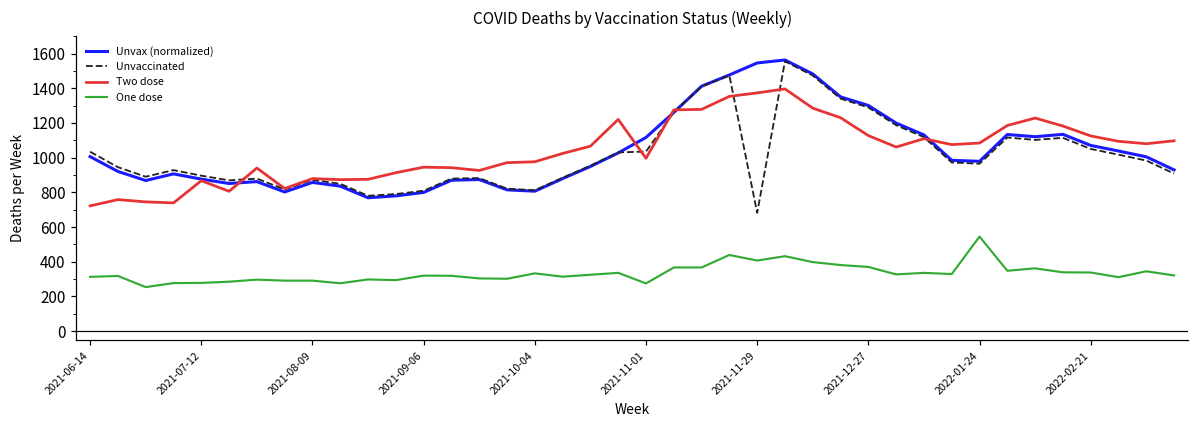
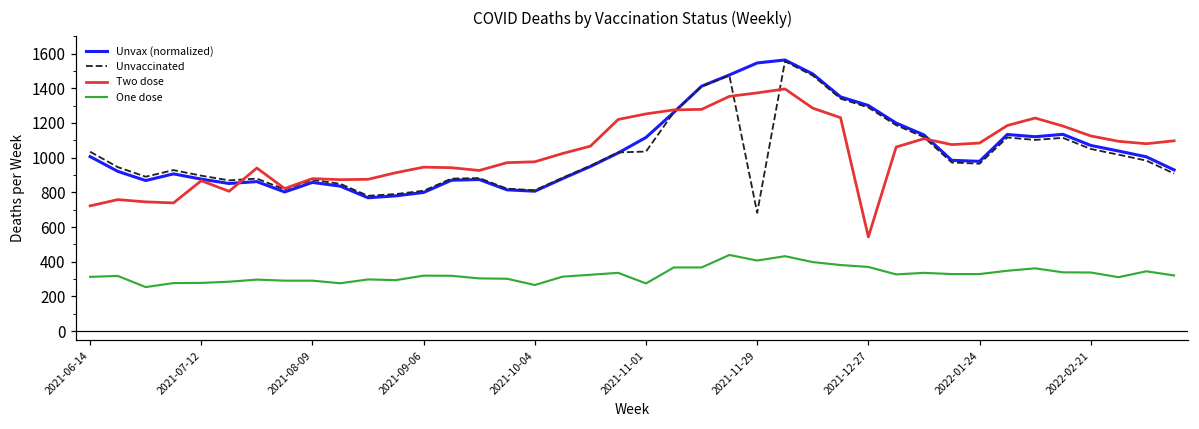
  {
    "Unvax (normalized)": {
      "2021-06-14": 1010,
      "2021-11-01": 1120,
      "2021-11-29": 1550,
      "2022-02-21": 1070
    },
    "Unvaccinated": {
      "2021-06-14": 1030,
      "2021-07-12": 900,
      "2021-11-01": 1040,
      "2021-11-29": 680,
      "2022-02-21": 1050
    },
    "Two dose": {
      "2021-06-14": 720,
      "2021-09-06": 950,
      "2021-10-04": 980,
-     "2021-11-01": 1000,
+     "2021-11-01": 1250,
      "2021-11-29": 1370,
-     "2021-12-27": 1130,
+     "2021-12-27": 540,
      "2022-01-24": 1080,
      "2022-02-21": 1130
    },
    "One dose": {
      "2021-06-14": 310,
      "2021-07-12": 280,
      "2021-08-09": 290,
      "2021-09-06": 320,
-     "2021-10-04": 330,
+     "2021-10-04": 270,
      "2021-11-01": 280,
      "2021-11-29": 410,
      "2021-12-27": 370,
-     "2022-01-24": 550,
+     "2022-01-24": 330,
      "2022-02-21": 340
    }
  }
